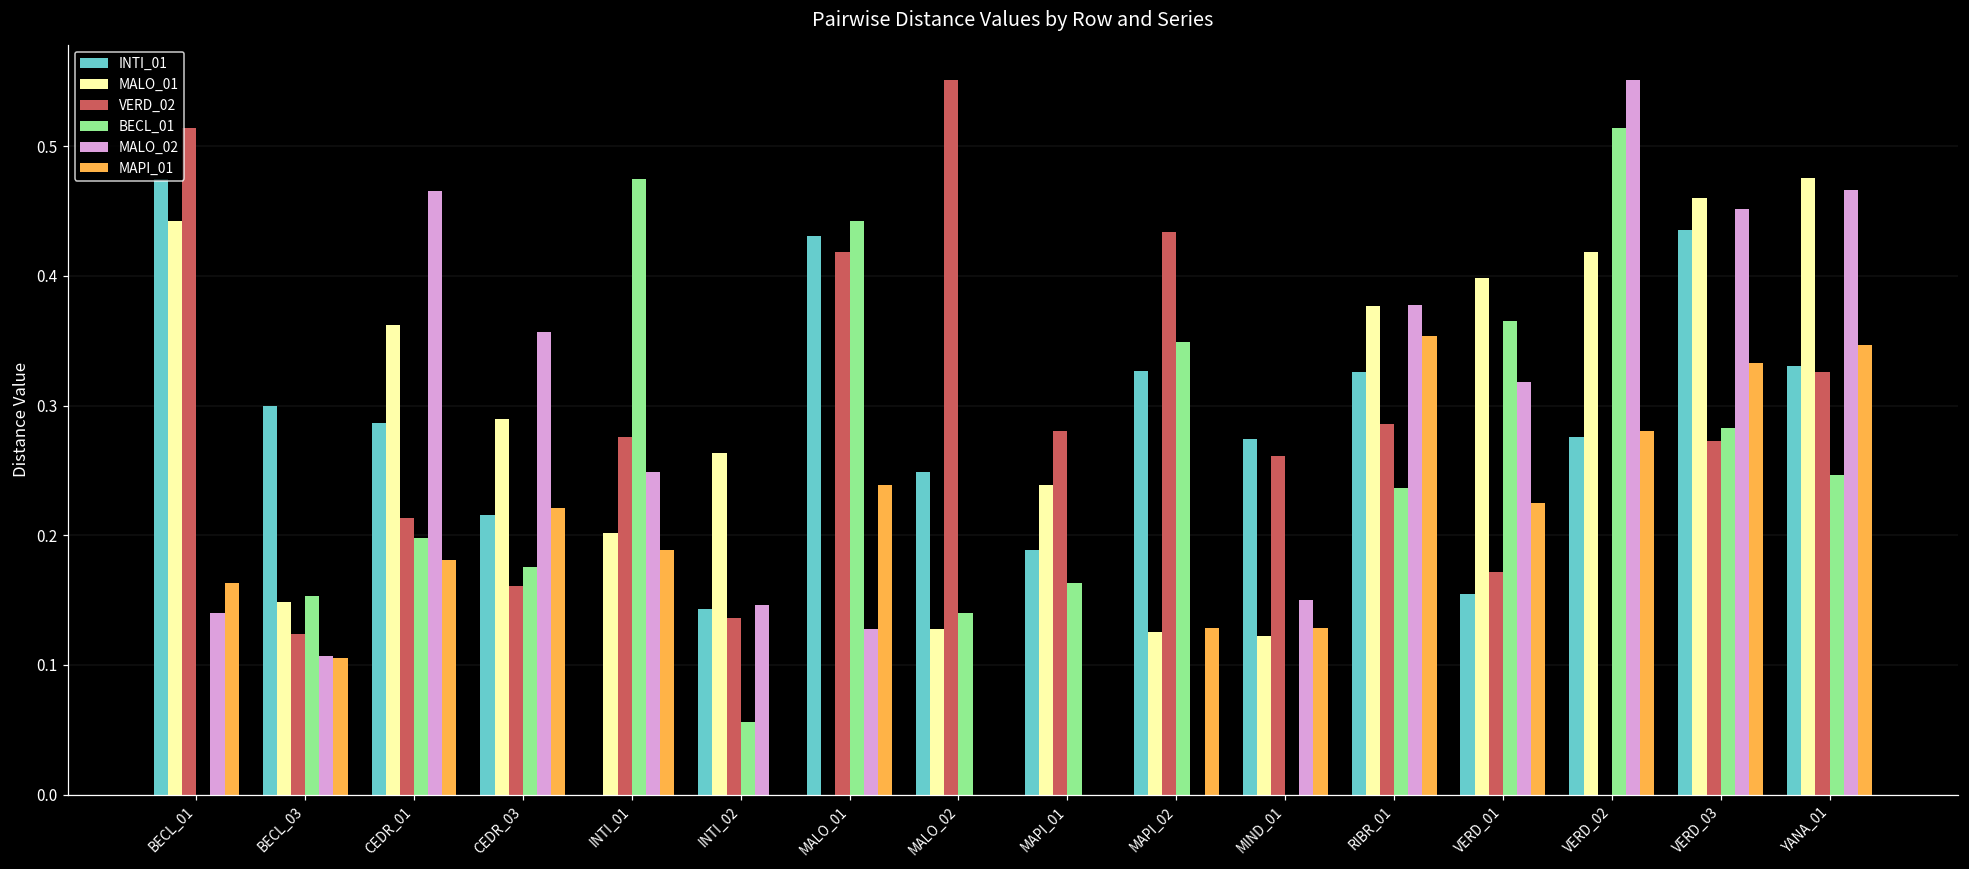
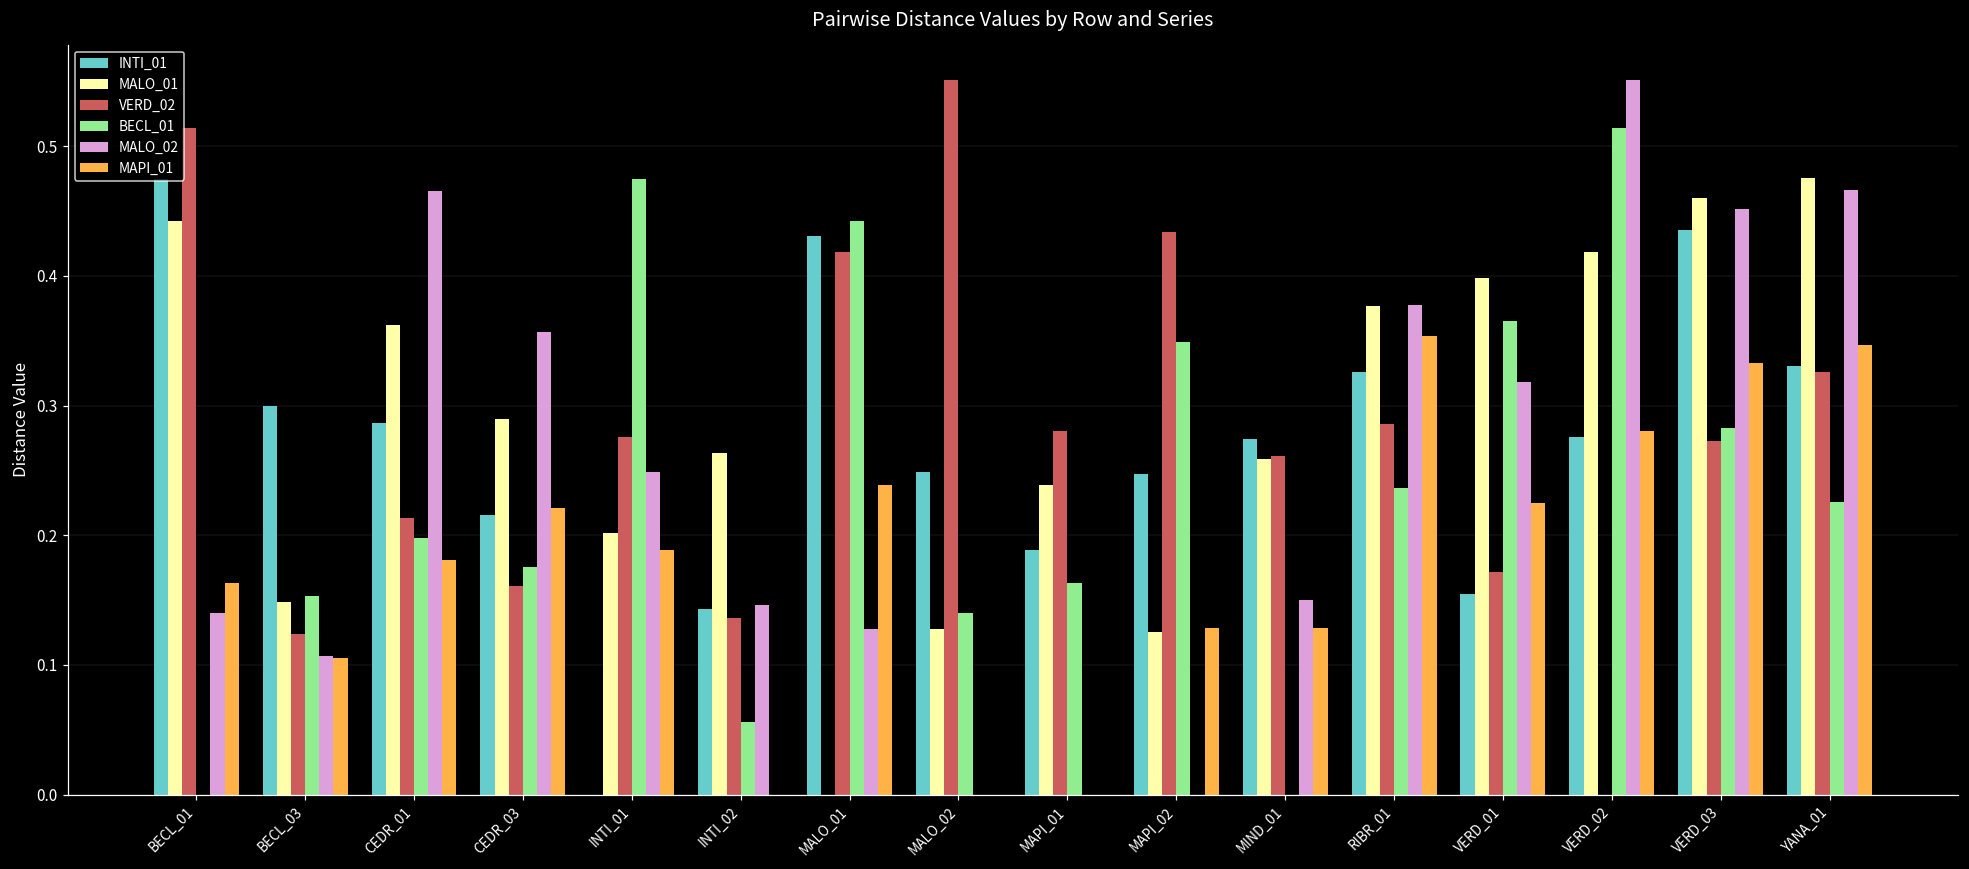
  {
    "INTI_01": {
      "BECL_03": 0.299,
      "CEDR_01": 0.286,
      "CEDR_03": 0.215,
      "INTI_01": 0.000,
      "INTI_02": 0.143,
      "MALO_01": 0.430,
      "MALO_02": 0.249,
      "MAPI_01": 0.188,
-     "MAPI_02": 0.327,
+     "MAPI_02": 0.247,
      "MIND_01": 0.274,
      "RIBR_01": 0.326,
      "VERD_01": 0.155,
      "VERD_02": 0.276,
      "VERD_03": 0.435,
      "YANA_01": 0.330
    },
    "MALO_01": {
      "BECL_01": 0.443,
      "BECL_03": 0.148,
      "CEDR_01": 0.362,
      "CEDR_03": 0.290,
      "INTI_01": 0.201,
      "INTI_02": 0.264,
      "MALO_01": 0.000,
      "MALO_02": 0.127,
      "MAPI_01": 0.239,
      "MAPI_02": 0.126,
-     "MIND_01": 0.122,
+     "MIND_01": 0.259,
      "RIBR_01": 0.377,
      "VERD_01": 0.398,
      "VERD_02": 0.418,
      "VERD_03": 0.460,
      "YANA_01": 0.476
    },
    "VERD_02": {
      "BECL_01": 0.514,
      "BECL_03": 0.124,
      "CEDR_01": 0.214,
      "CEDR_03": 0.161,
      "INTI_01": 0.276,
      "INTI_02": 0.136,
      "MALO_01": 0.418,
      "MALO_02": 0.551,
      "MAPI_01": 0.280,
      "MAPI_02": 0.434,
      "MIND_01": 0.261,
      "RIBR_01": 0.286,
      "VERD_01": 0.172,
      "VERD_02": 0.000,
      "VERD_03": 0.273,
      "YANA_01": 0.326
    },
    "BECL_01": {
      "BECL_01": 0.000,
      "BECL_03": 0.153,
      "CEDR_01": 0.198,
      "CEDR_03": 0.176,
      "INTI_01": 0.475,
      "INTI_02": 0.056,
      "MALO_01": 0.443,
      "MALO_02": 0.140,
      "MAPI_01": 0.163,
      "MAPI_02": 0.349,
      "MIND_01": 0.000,
      "RIBR_01": 0.237,
      "VERD_01": 0.365,
      "VERD_02": 0.514,
      "VERD_03": 0.283,
-     "YANA_01": 0.246
+     "YANA_01": 0.225
    },
    "MALO_02": {
      "BECL_01": 0.140,
      "BECL_03": 0.107,
      "CEDR_01": 0.465,
      "CEDR_03": 0.356,
      "INTI_01": 0.249,
      "INTI_02": 0.146,
      "MALO_01": 0.127,
      "MALO_02": 0.000,
      "MAPI_01": 0.000,
      "MAPI_02": 0.000,
      "MIND_01": 0.150,
      "RIBR_01": 0.377,
      "VERD_01": 0.318,
      "VERD_02": 0.551,
      "VERD_03": 0.451,
      "YANA_01": 0.466
    },
    "MAPI_01": {
      "BECL_01": 0.163,
      "BECL_03": 0.105,
      "CEDR_01": 0.181,
      "CEDR_03": 0.221,
      "INTI_01": 0.188,
      "INTI_02": 0.000,
      "MALO_01": 0.239,
      "MALO_02": 0.000,
      "MAPI_01": 0.000,
      "MAPI_02": 0.128,
      "MIND_01": 0.128,
      "RIBR_01": 0.354,
      "VERD_01": 0.225,
      "VERD_02": 0.280,
      "VERD_03": 0.333,
      "YANA_01": 0.347
    }
  }
